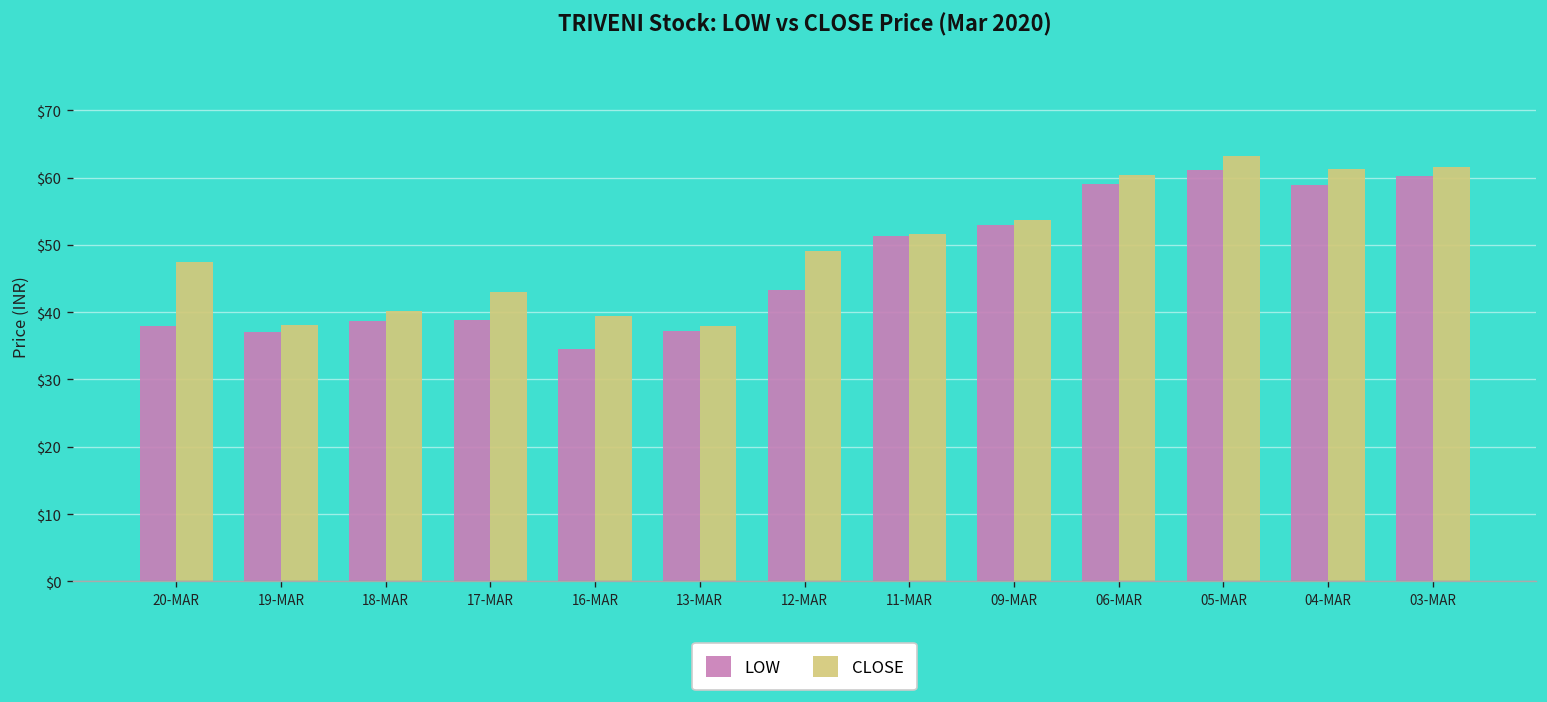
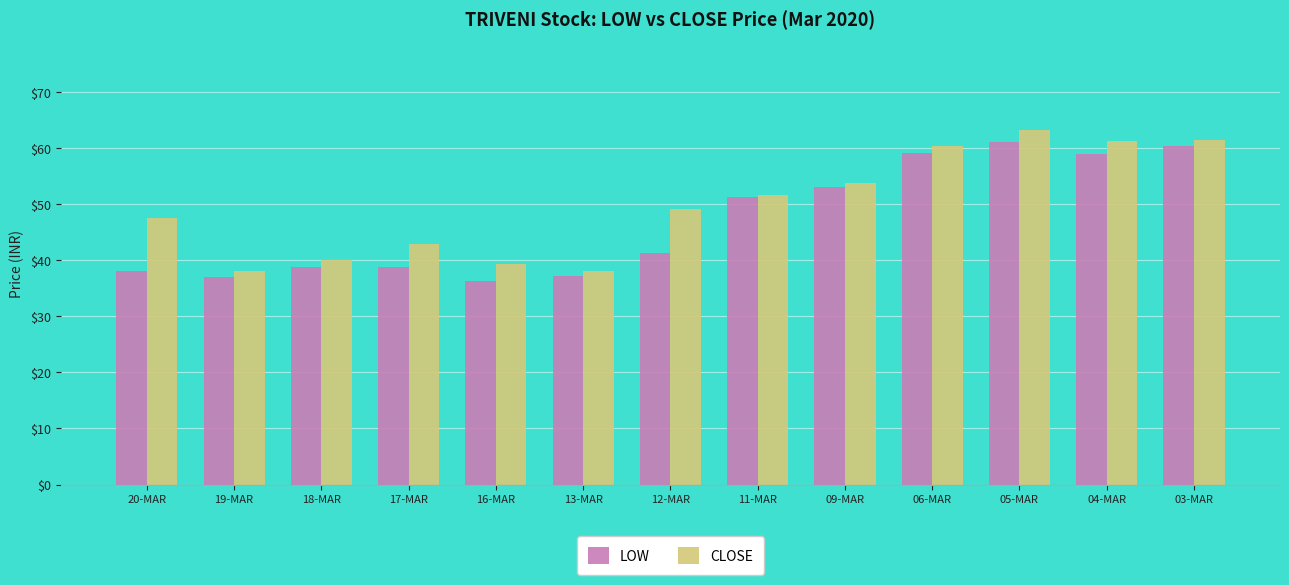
  {
    "LOW": {
      "20-MAR": "$38",
      "19-MAR": "$37",
      "18-MAR": "$39",
      "17-MAR": "$39",
-     "16-MAR": "$35",
+     "16-MAR": "$36",
      "13-MAR": "$37",
-     "12-MAR": "$43",
+     "12-MAR": "$41",
      "11-MAR": "$51",
      "09-MAR": "$53",
      "06-MAR": "$59",
      "05-MAR": "$61",
      "04-MAR": "$59",
      "03-MAR": "$60"
    },
    "CLOSE": {
      "20-MAR": "$48",
      "19-MAR": "$38",
      "18-MAR": "$40",
      "17-MAR": "$43",
      "16-MAR": "$39",
      "13-MAR": "$38",
      "12-MAR": "$49",
      "11-MAR": "$52",
      "09-MAR": "$54",
      "06-MAR": "$60",
      "05-MAR": "$63",
      "04-MAR": "$61",
      "03-MAR": "$62"
    }
  }
